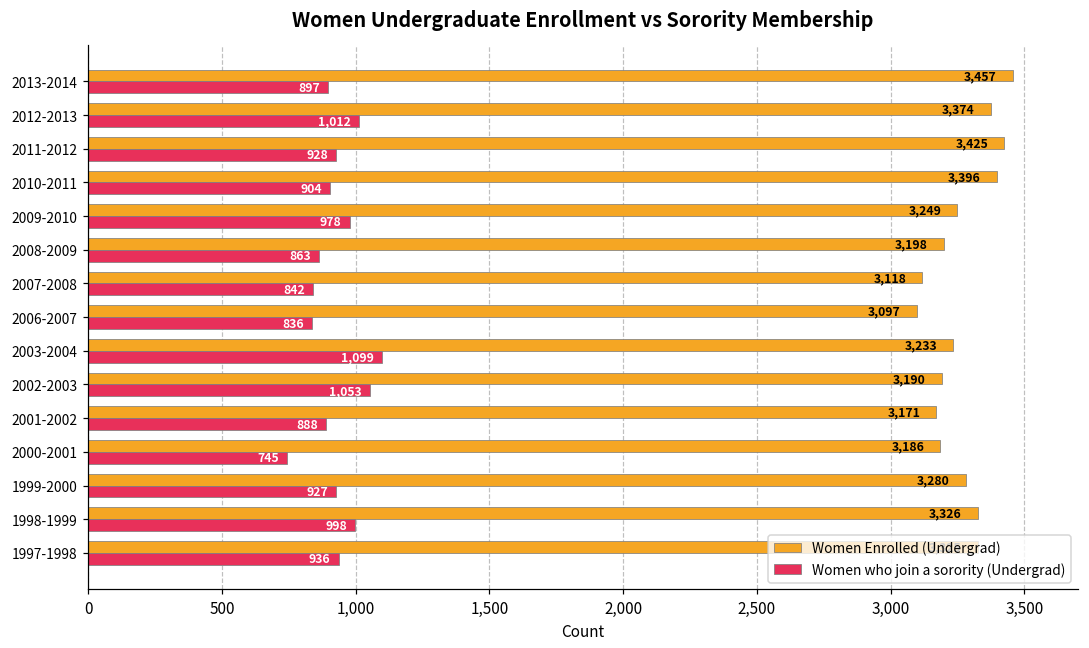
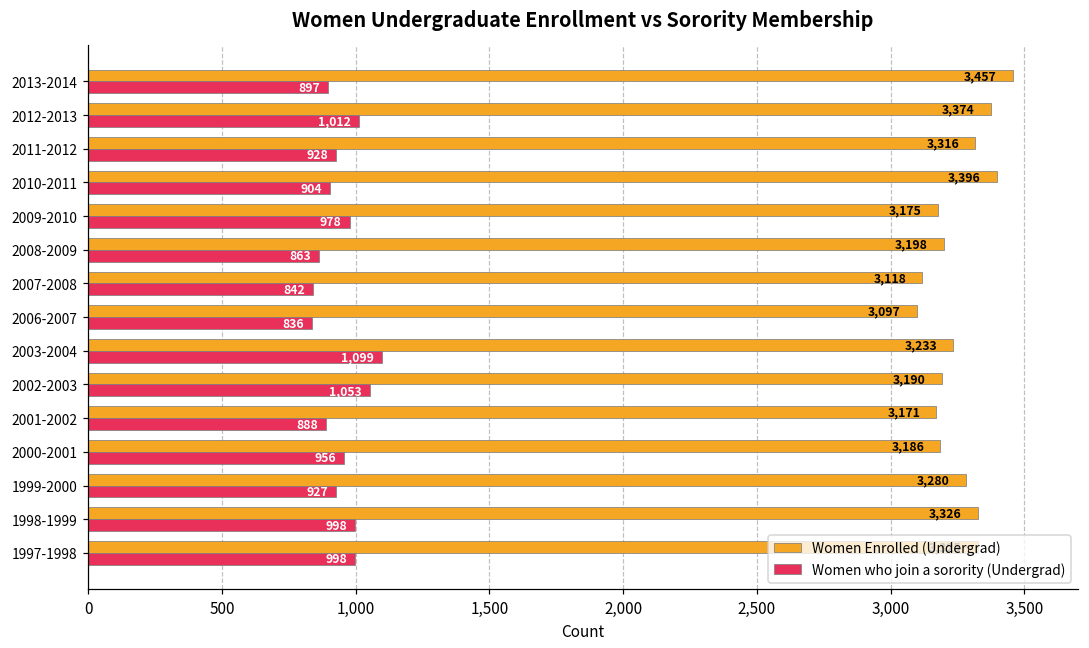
  {
    "Women Enrolled (Undergrad)": {
      "2013-2014": "3,457",
      "2012-2013": "3,374",
-     "2011-2012": "3,425",
+     "2011-2012": "3,316",
      "2010-2011": "3,396",
-     "2009-2010": "3,249",
+     "2009-2010": "3,175",
      "2008-2009": "3,198",
      "2007-2008": "3,118",
      "2006-2007": "3,097",
      "2003-2004": "3,233",
      "2002-2003": "3,190",
      "2001-2002": "3,171",
      "2000-2001": "3,186",
      "1999-2000": "3,280",
      "1998-1999": "3,326"
    },
    "Women who join a sorority (Undergrad)": {
      "2013-2014": "897",
      "2012-2013": "1,012",
      "2011-2012": "928",
      "2010-2011": "904",
      "2009-2010": "978",
      "2008-2009": "863",
      "2007-2008": "842",
      "2006-2007": "836",
      "2003-2004": "1,099",
      "2002-2003": "1,053",
      "2001-2002": "888",
-     "2000-2001": "745",
+     "2000-2001": "956",
      "1999-2000": "927",
      "1998-1999": "998",
-     "1997-1998": "936"
+     "1997-1998": "998"
    }
  }
